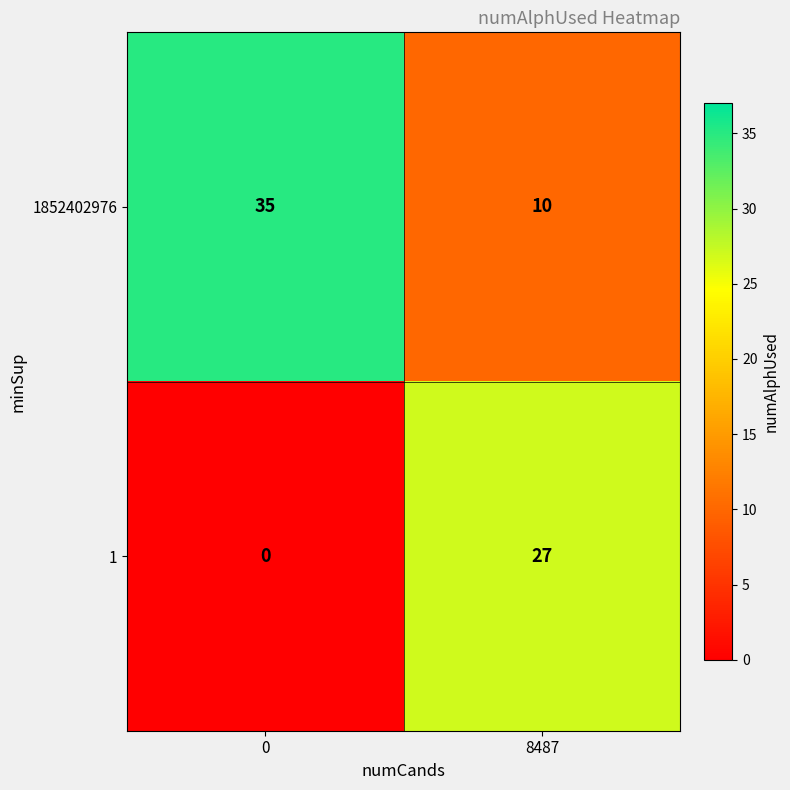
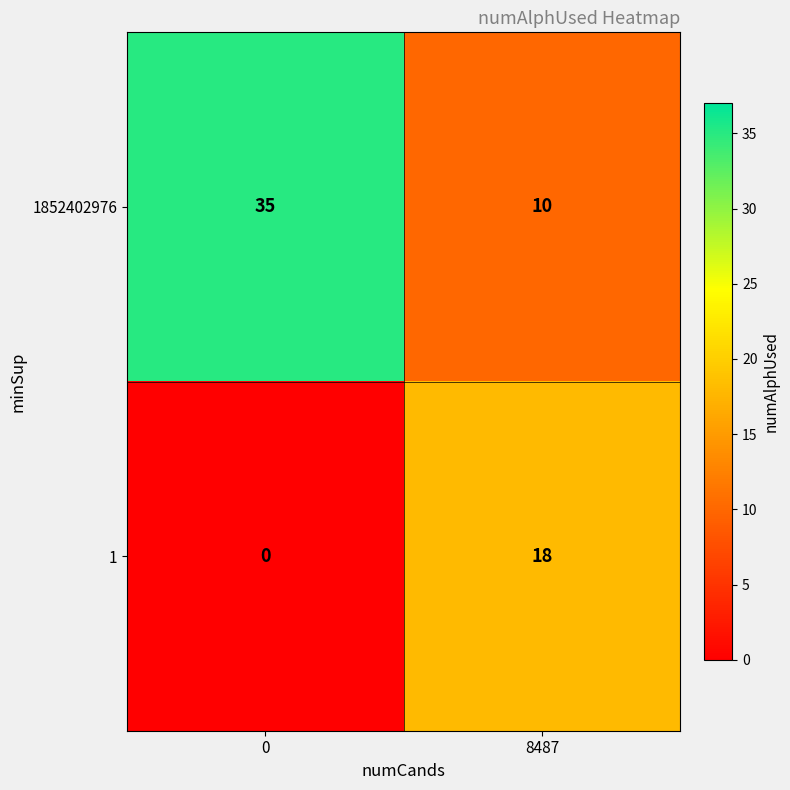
  {
    "1852402976": {
      "0": 35,
      "8487": 10
    },
    "1": {
      "0": 0,
-     "8487": 27
+     "8487": 18
    }
  }
